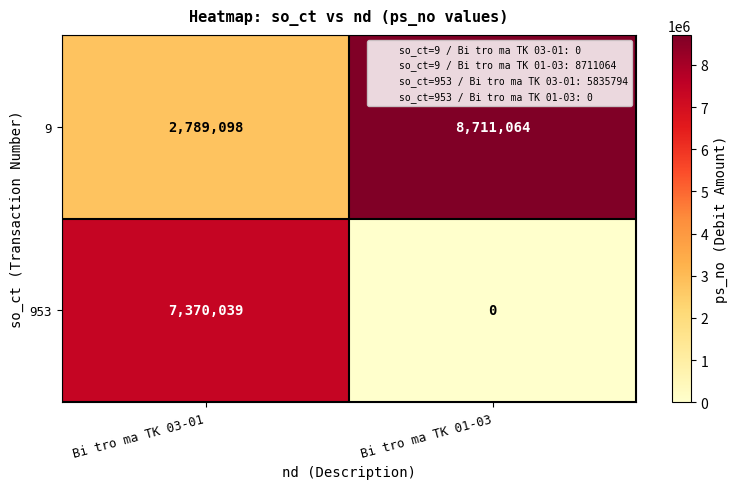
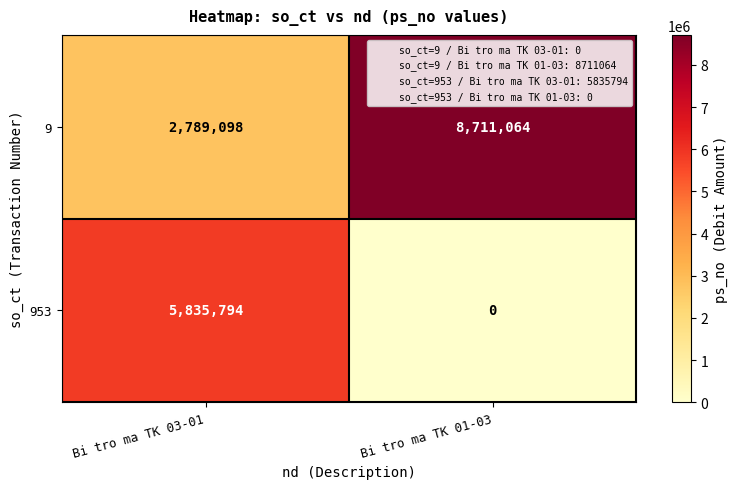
  {
    "9": {
      "Bi tro ma TK 03-01": "2,789,098",
      "Bi tro ma TK 01-03": "8,711,064"
    },
    "953": {
-     "Bi tro ma TK 03-01": "7,370,039",
+     "Bi tro ma TK 03-01": "5,835,794",
      "Bi tro ma TK 01-03": "0"
    }
  }
